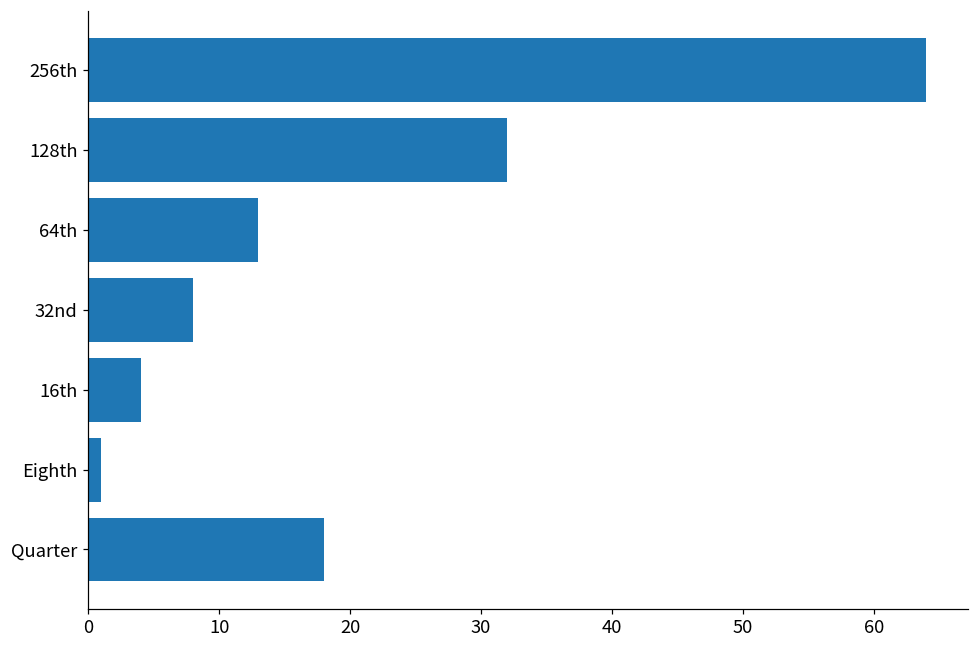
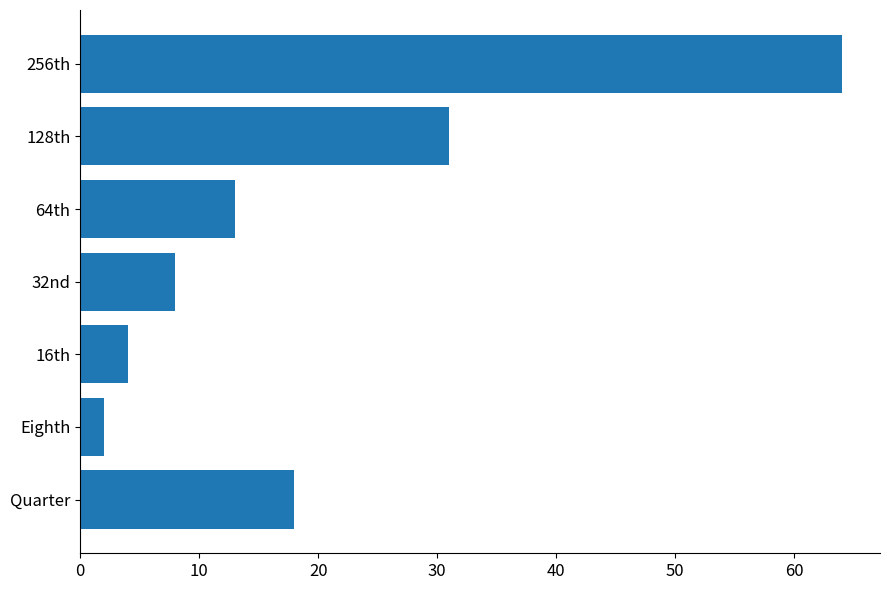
  {
    "256th": 64,
-   "128th": 32,
+   "128th": 31,
    "64th": 13,
    "32nd": 8,
    "16th": 4,
-   "Eighth": 1,
+   "Eighth": 2,
    "Quarter": 18
  }
